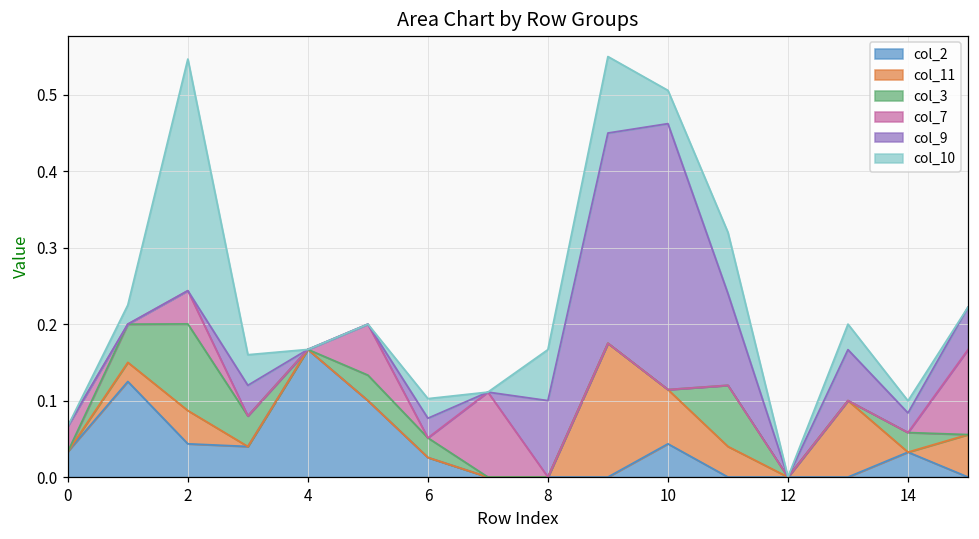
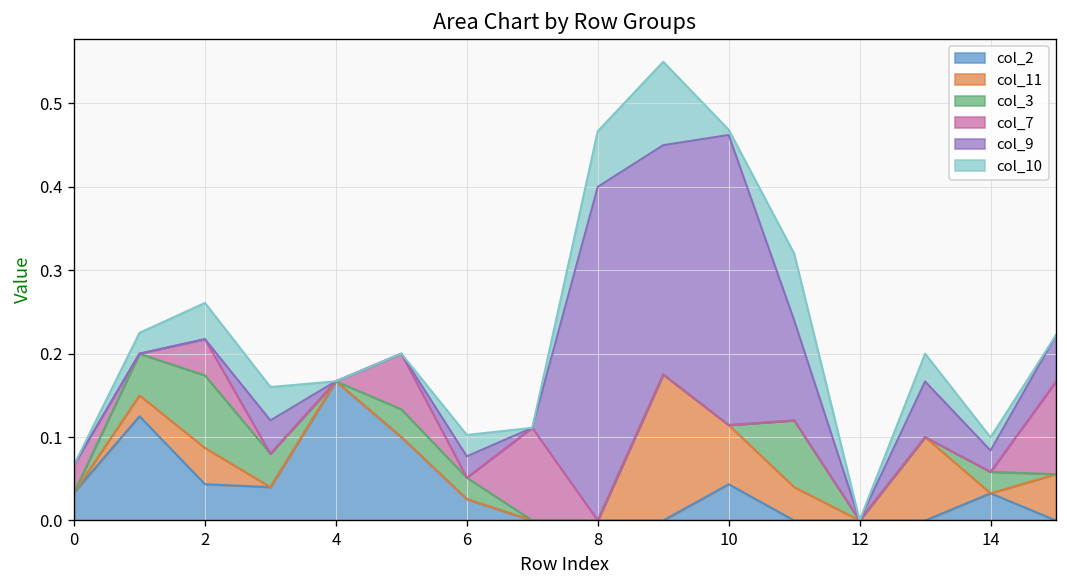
  {
    "col_2": {
      "2": 0.04,
      "10": 0.04
    },
    "col_11": {
      "2": 0.04
    },
    "col_3": {
-     "2": 0.11
+     "2": 0.09
    },
    "col_9": {
      "6": 0.03,
-     "8": 0.1,
+     "8": 0.4,
      "10": 0.35,
      "14": 0.03
    },
    "col_10": {
-     "2": 0.30,
+     "2": 0.04,
      "6": 0.03,
      "8": 0.07,
-     "10": 0.04,
+     "10": 0.01,
      "14": 0.02
    }
  }
